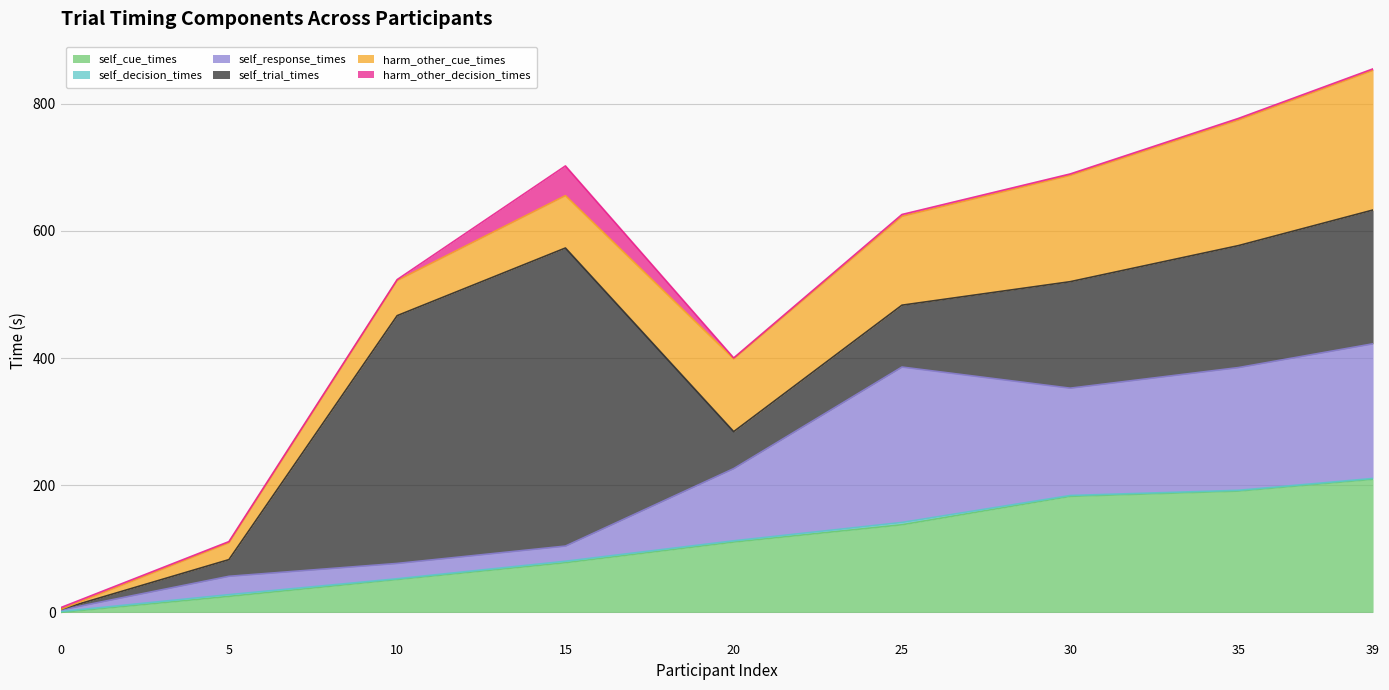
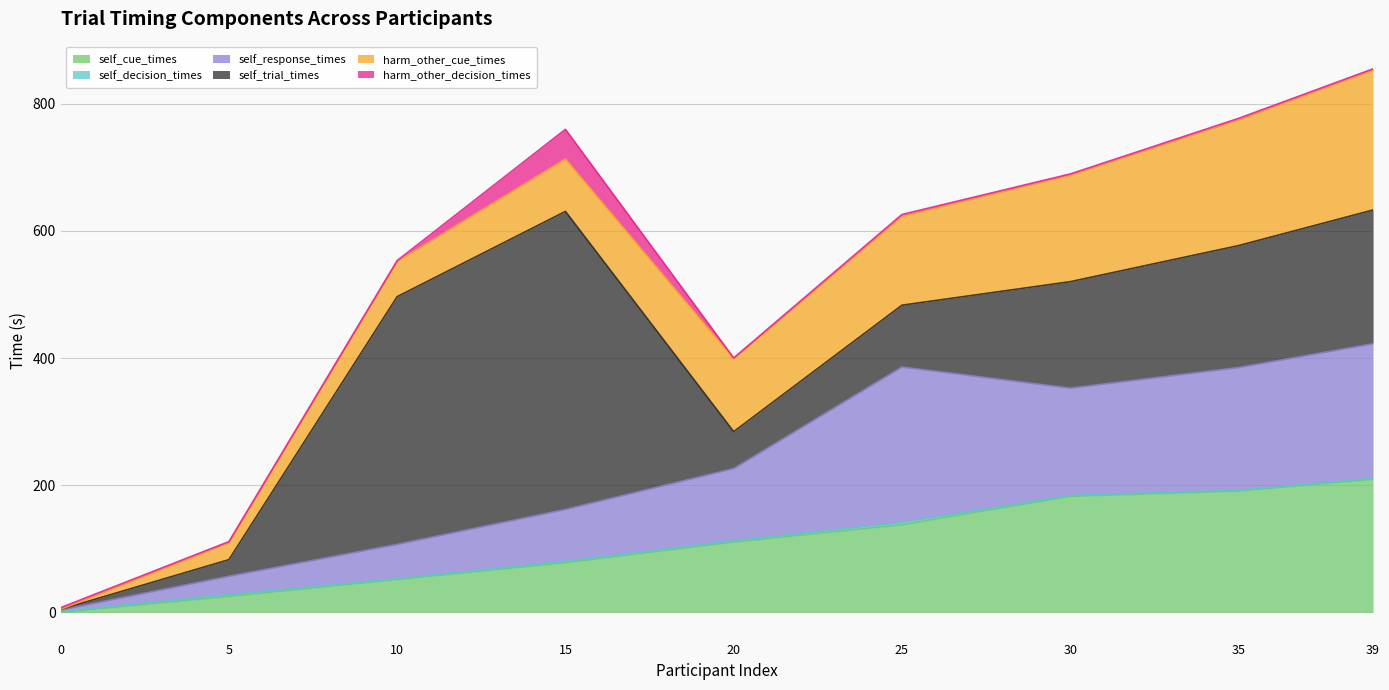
  {
    "self_response_times": {
      "5": 30,
-     "10": 20,
-     "15": 20,
+     "10": 50,
+     "15": 80,
      "20": 110,
      "25": 240,
      "30": 170,
      "35": 190,
      "39": 210
    },
    "self_trial_times": {
      "5": 30,
      "10": 390,
      "15": 470,
      "20": 60,
      "25": 100,
      "30": 170,
      "35": 190,
      "39": 210
    },
    "harm_other_cue_times": {
      "15": 80
    },
    "harm_other_decision_times": {
      "15": 50
    }
  }
